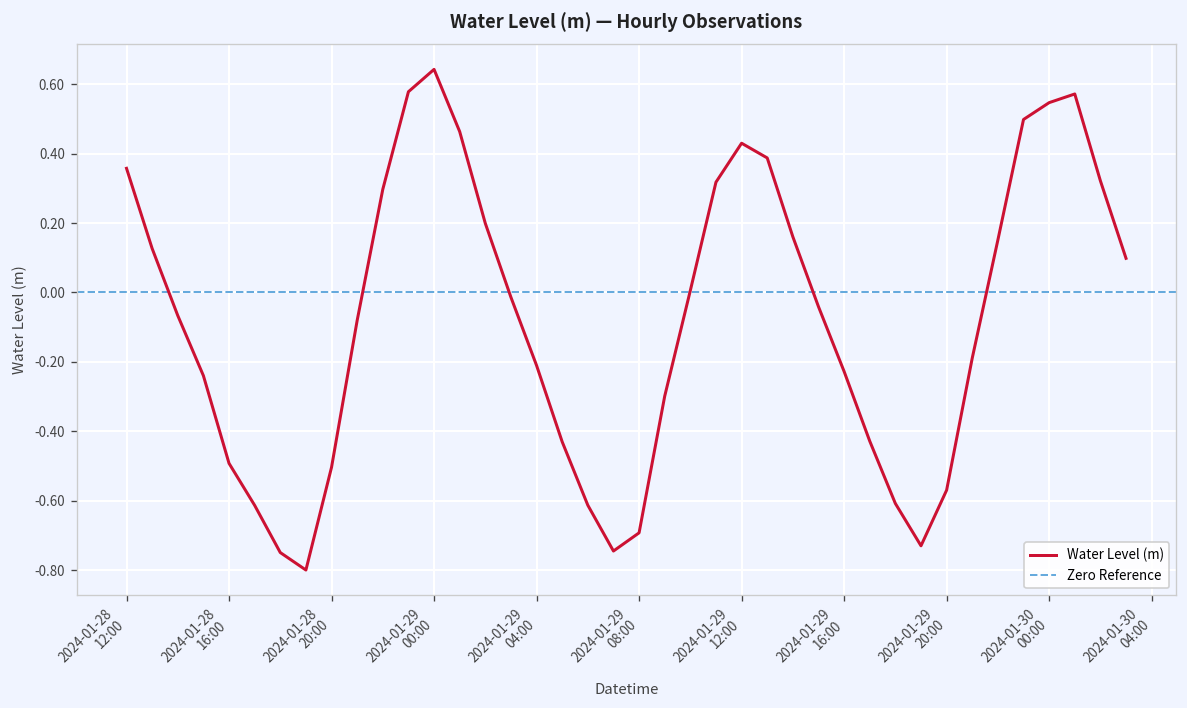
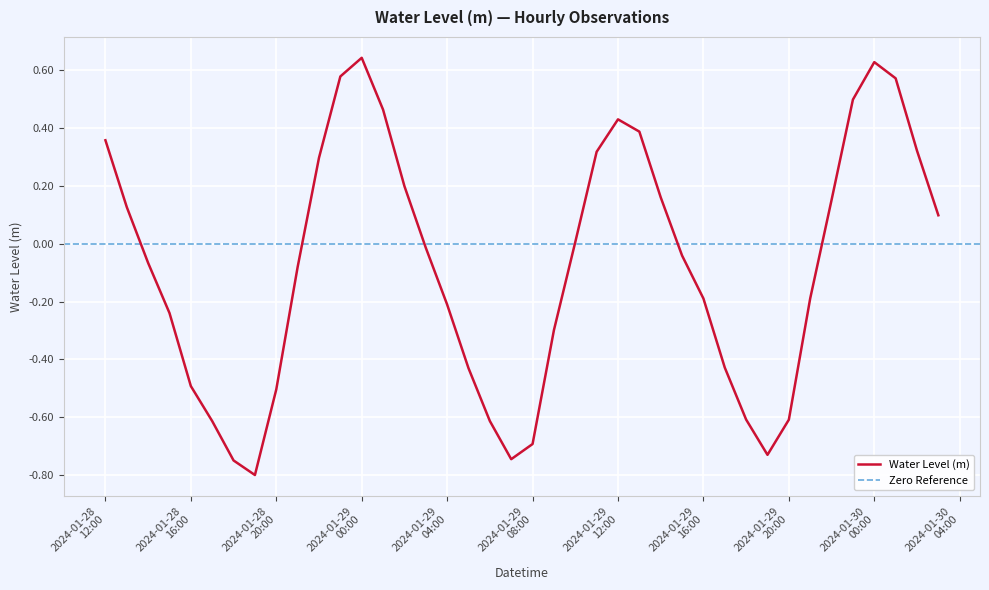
  {
    "2024-01-28 12:00": 0.36,
    "2024-01-28 16:00": -0.49,
    "2024-01-28 20:00": -0.50,
    "2024-01-29 00:00": 0.64,
    "2024-01-29 04:00": -0.21,
    "2024-01-29 08:00": -0.69,
    "2024-01-29 12:00": 0.43,
-   "2024-01-29 16:00": -0.23,
-   "2024-01-29 20:00": -0.57,
-   "2024-01-30 00:00": 0.55
+   "2024-01-29 16:00": -0.19,
+   "2024-01-29 20:00": -0.61,
+   "2024-01-30 00:00": 0.63
  }
